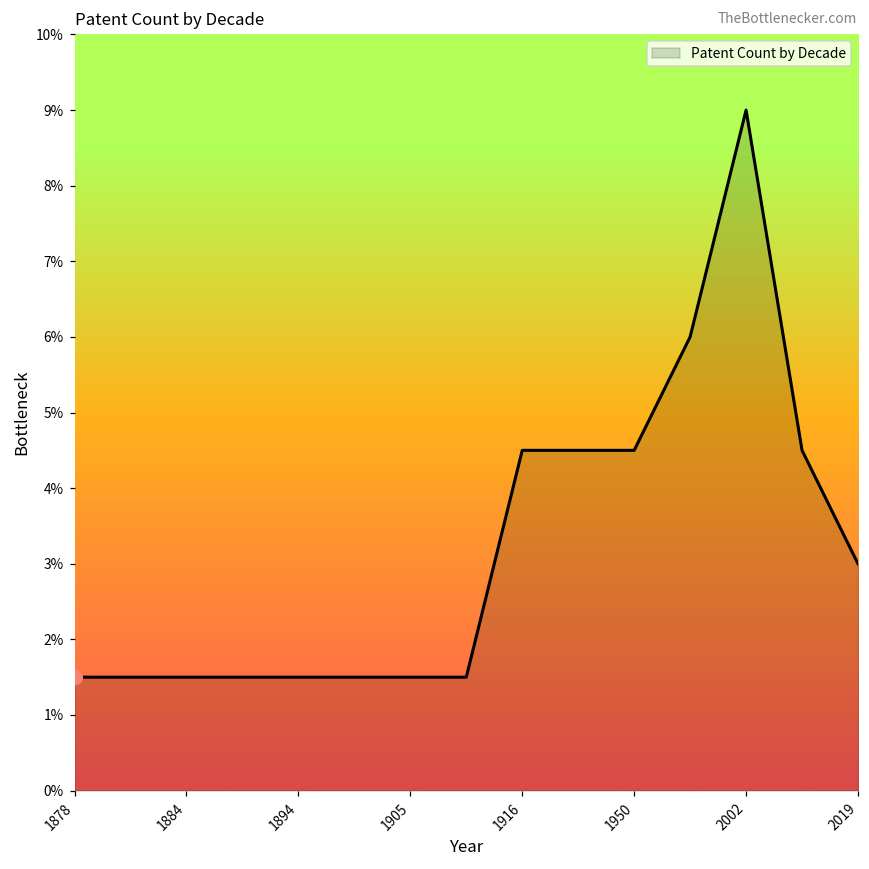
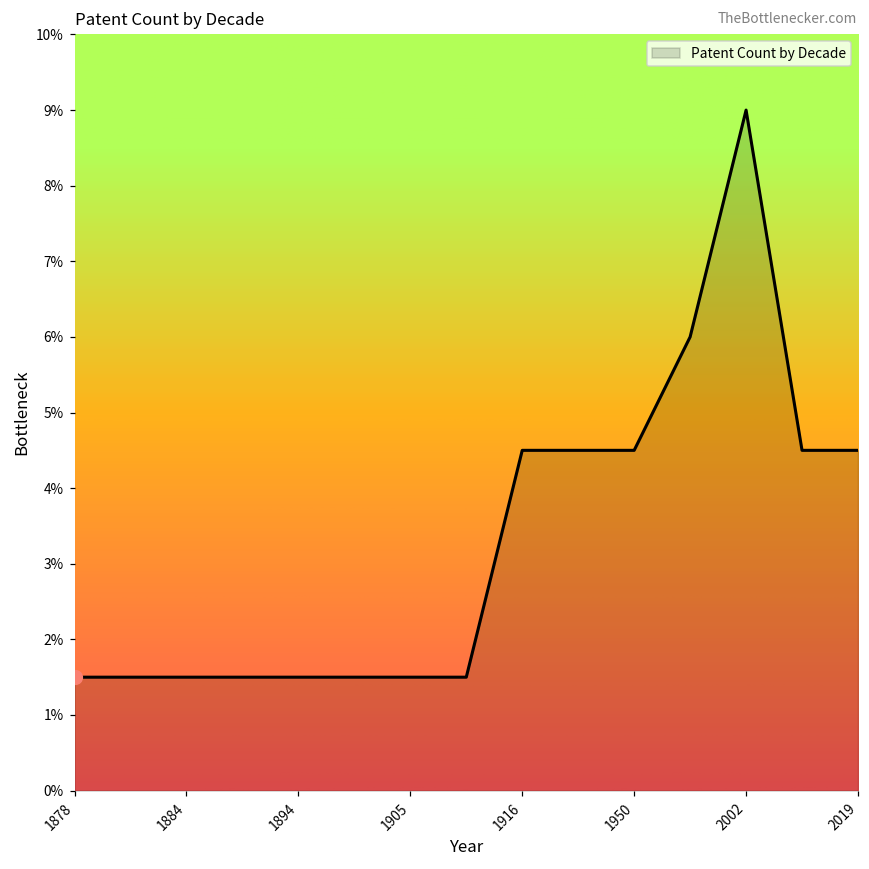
  {
    "Patent Count by Decade": {
      "1884": "1.5%",
      "1894": "1.5%",
      "1905": "1.5%",
      "1916": "4.5%",
      "1950": "4.5%",
      "2002": "9.0%",
-     "2019": "3.0%"
+     "2019": "4.5%"
    }
  }
